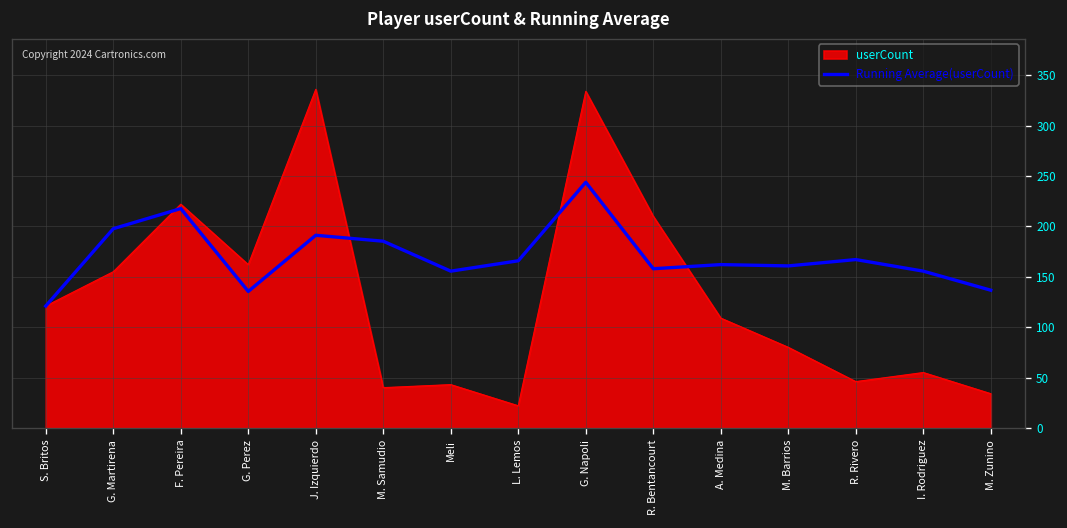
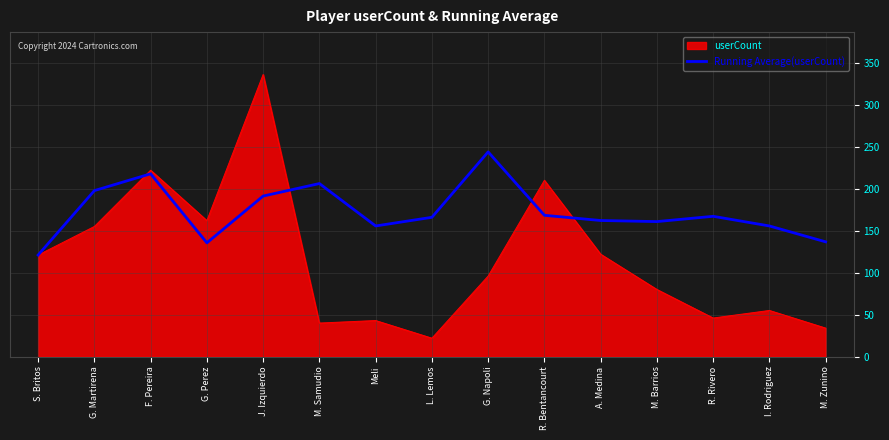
  {
    "userCount": {
      "G. Martirena": 160,
      "F. Pereira": 220,
      "G. Perez": 160,
      "J. Izquierdo": 340,
      "M. Samudio": 40,
      "Meli": 40,
      "L. Lemos": 20,
-     "G. Napoli": 330,
+     "G. Napoli": 100,
      "R. Bentancourt": 210,
-     "A. Medina": 110,
+     "A. Medina": 120,
      "M. Barrios": 80,
      "R. Rivero": 50,
      "I. Rodriguez": 60,
      "M. Zunino": 30
    },
    "Running Average(userCount)": {
      "G. Martirena": 200,
      "F. Pereira": 220,
      "G. Perez": 140,
      "J. Izquierdo": 190,
-     "M. Samudio": 190,
+     "M. Samudio": 210,
      "Meli": 160,
      "L. Lemos": 170,
      "G. Napoli": 240,
-     "R. Bentancourt": 160,
+     "R. Bentancourt": 170,
      "A. Medina": 160,
      "M. Barrios": 160,
      "R. Rivero": 170,
      "I. Rodriguez": 160,
      "M. Zunino": 140
    }
  }
